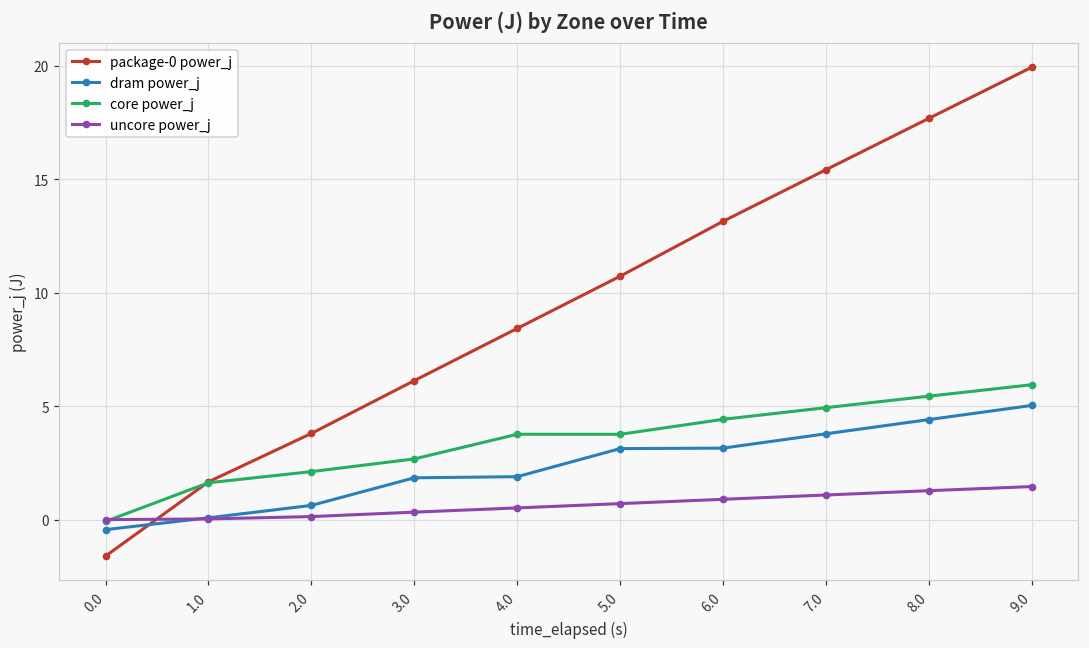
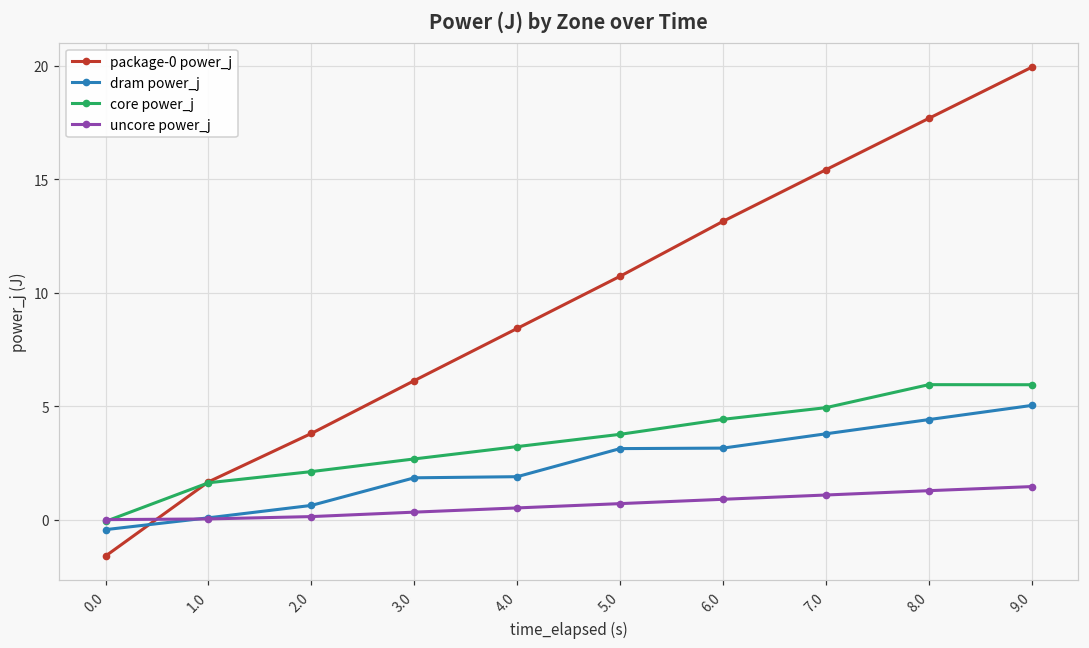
  {
    "package-0 power_j": {
      "0.0": -1.6,
      "2.0": 3.8,
      "3.0": 6.1,
      "4.0": 8.4,
      "5.0": 10.7,
      "6.0": 13.1,
      "7.0": 15.4,
      "8.0": 17.7,
      "9.0": 19.9
    },
    "dram power_j": {
      "0.0": -0.4,
      "2.0": 0.6,
      "3.0": 1.8,
      "4.0": 1.9,
      "5.0": 3.1,
      "6.0": 3.2,
      "7.0": 3.8,
      "8.0": 4.4,
      "9.0": 5.0
    },
    "core power_j": {
      "2.0": 2.1,
      "3.0": 2.7,
-     "4.0": 3.8,
+     "4.0": 3.2,
      "5.0": 3.8,
      "6.0": 4.4,
      "7.0": 4.9,
-     "8.0": 5.4,
+     "8.0": 5.9,
      "9.0": 5.9
    },
    "uncore power_j": {
      "2.0": 0.1,
      "3.0": 0.3,
      "4.0": 0.5,
      "5.0": 0.7,
      "6.0": 0.9,
      "7.0": 1.1,
      "8.0": 1.3,
      "9.0": 1.5
    }
  }
